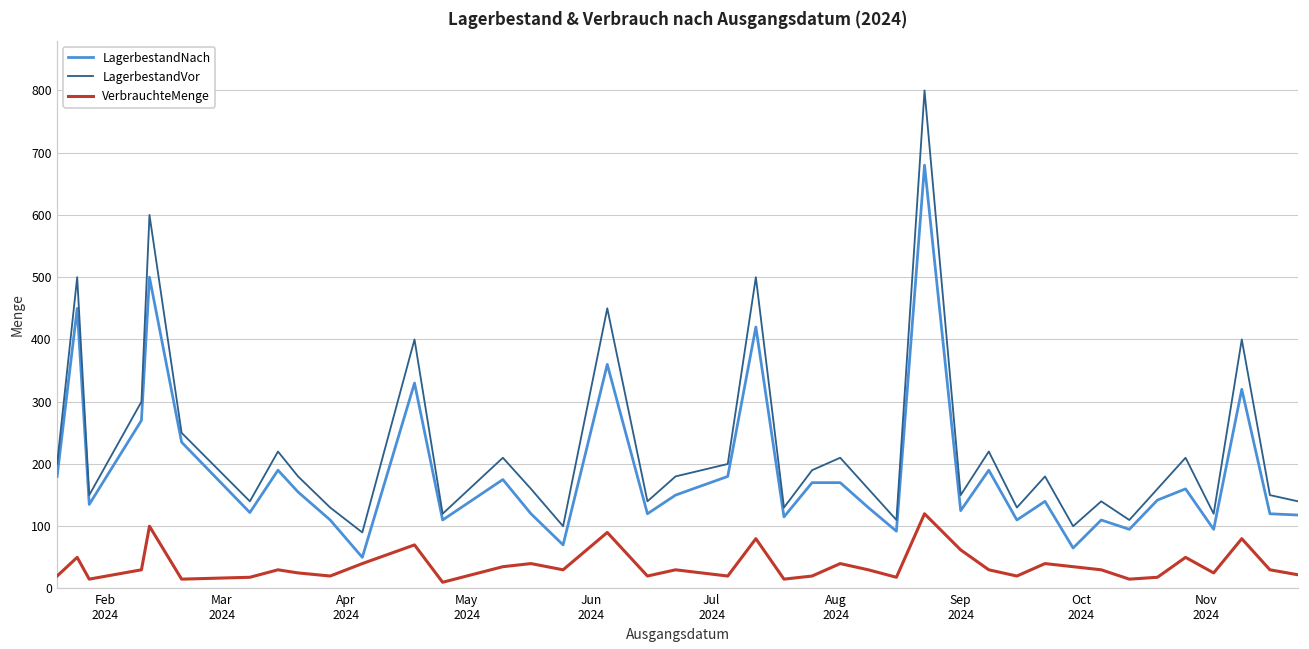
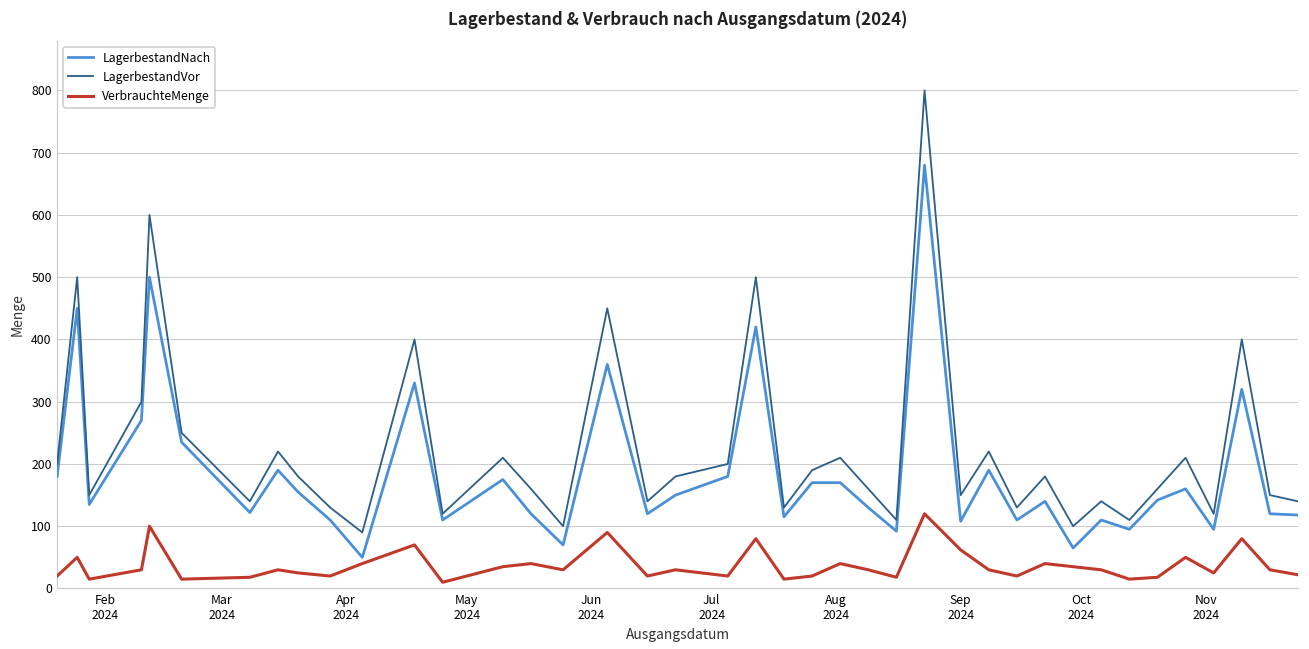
  {
    "LagerbestandNach": {
-     "Sep 2024": 130
+     "Sep 2024": 110
    },
    "LagerbestandVor": {
      "Sep 2024": 150
    },
    "VerbrauchteMenge": {
      "Sep 2024": 60
    }
  }
